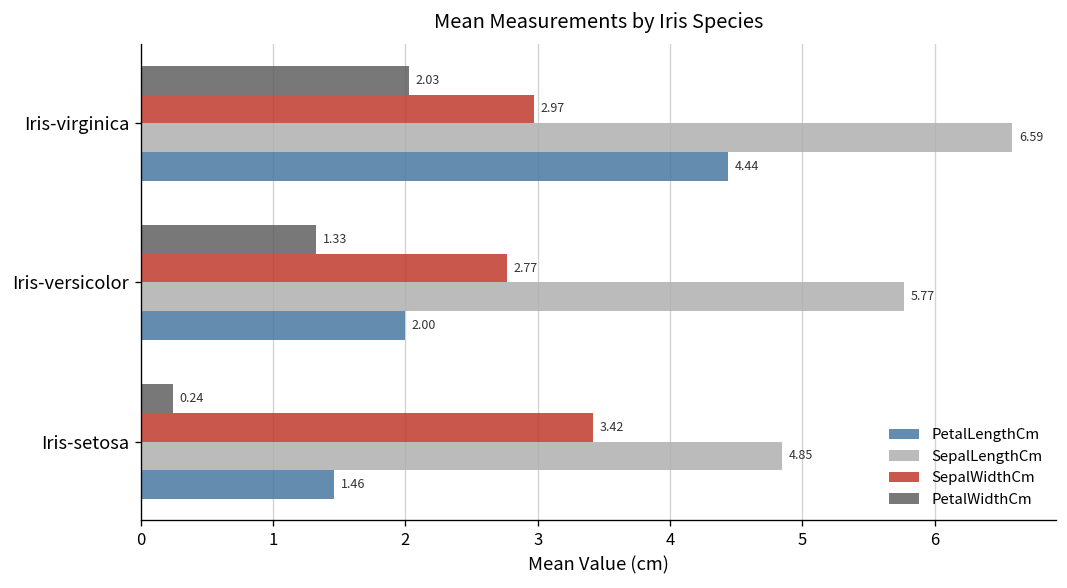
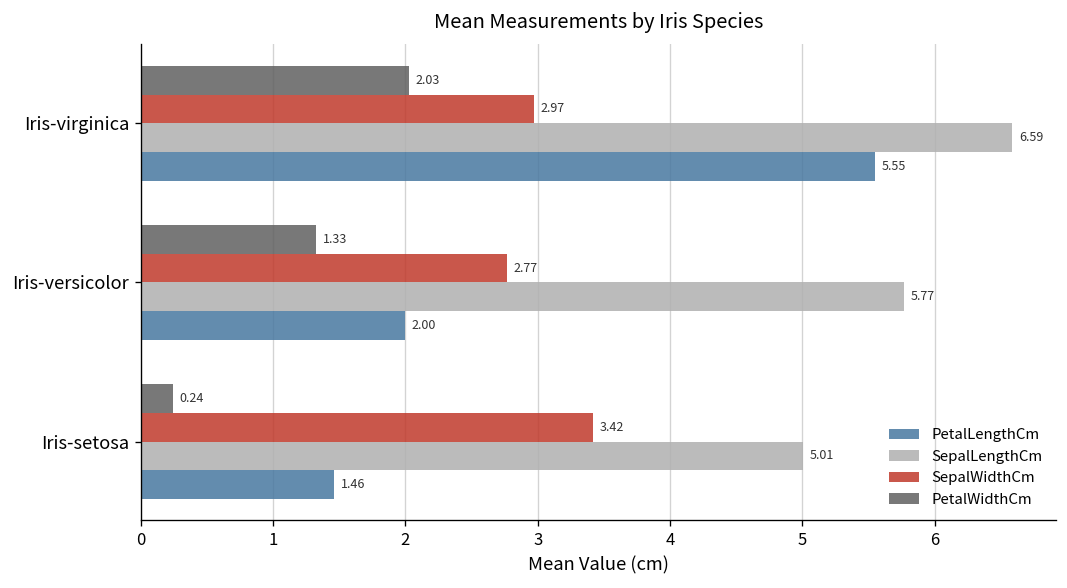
  {
    "PetalLengthCm": {
-     "Iris-virginica": 4.44,
+     "Iris-virginica": 5.55,
      "Iris-versicolor": 2.00,
      "Iris-setosa": 1.46
    },
    "SepalLengthCm": {
      "Iris-virginica": 6.59,
      "Iris-versicolor": 5.77,
-     "Iris-setosa": 4.85
+     "Iris-setosa": 5.01
    },
    "SepalWidthCm": {
      "Iris-virginica": 2.97,
      "Iris-versicolor": 2.77,
      "Iris-setosa": 3.42
    },
    "PetalWidthCm": {
      "Iris-virginica": 2.03,
      "Iris-versicolor": 1.33,
      "Iris-setosa": 0.24
    }
  }
